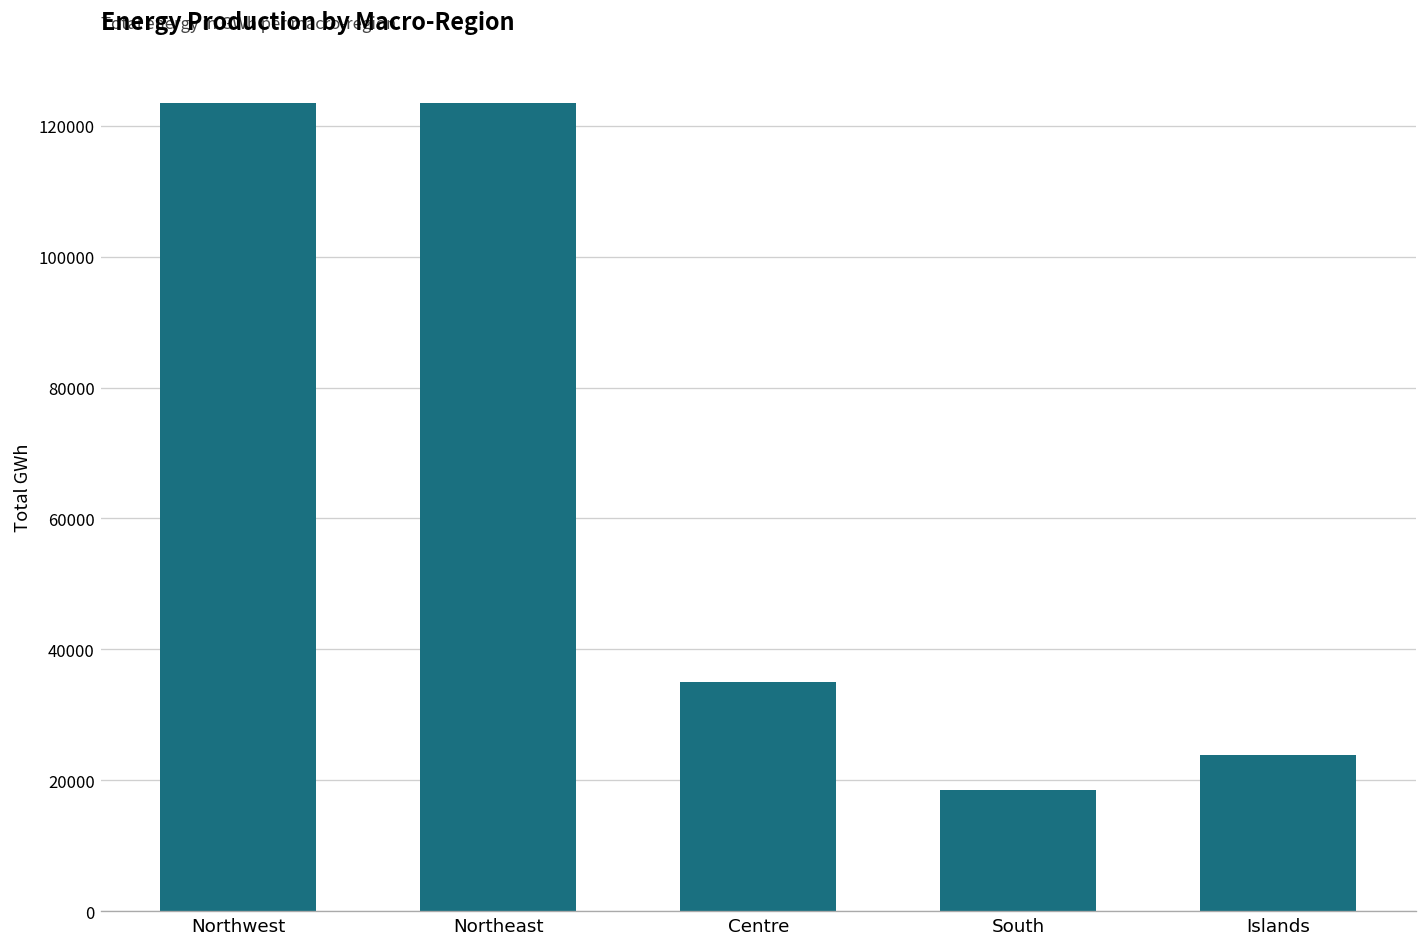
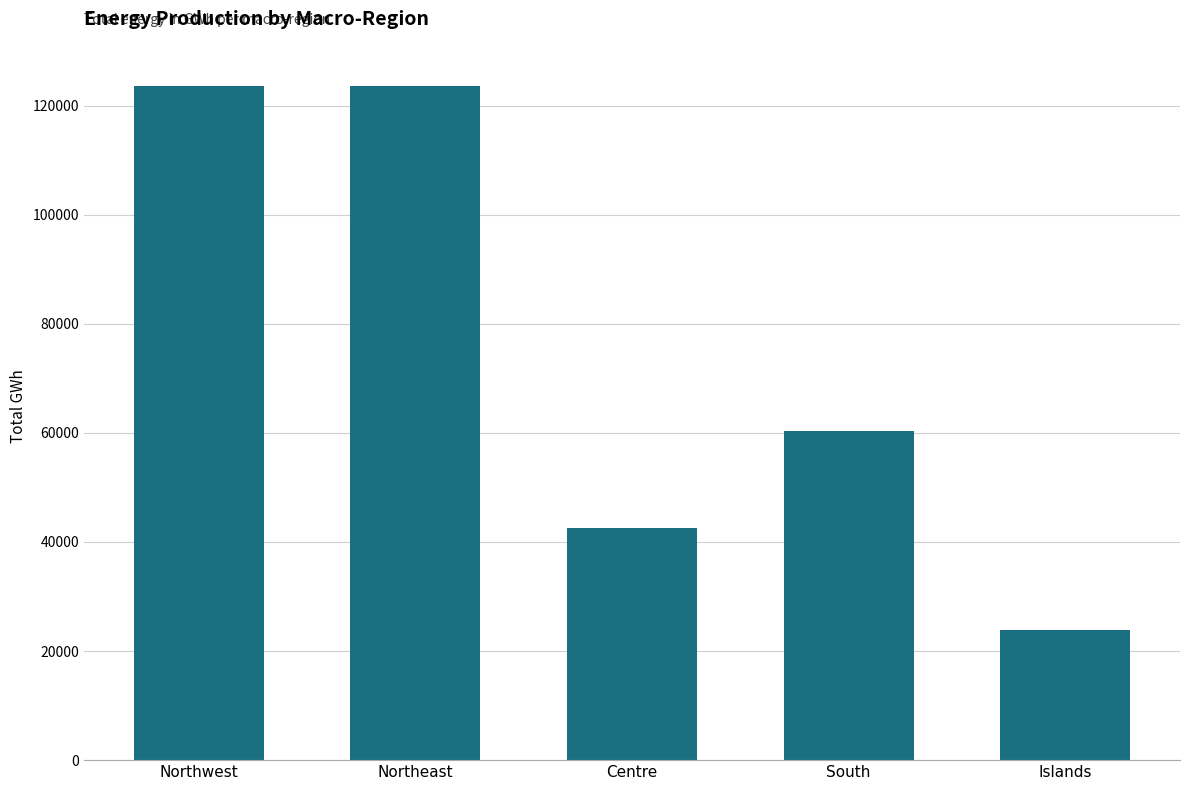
  {
    "Northwest": 124000,
    "Northeast": 124000,
-   "Centre": 35000,
-   "South": 19000,
+   "Centre": 43000,
+   "South": 60000,
    "Islands": 24000
  }
